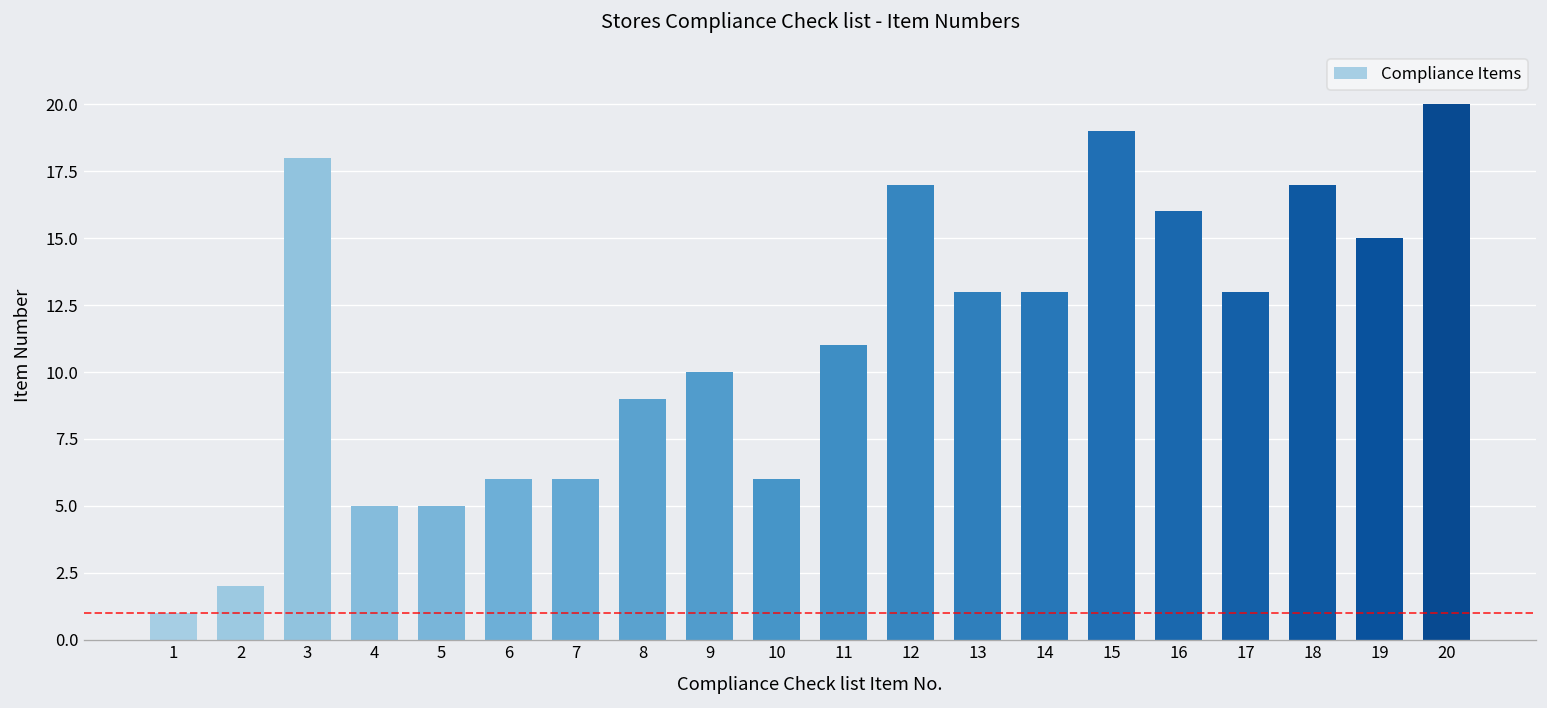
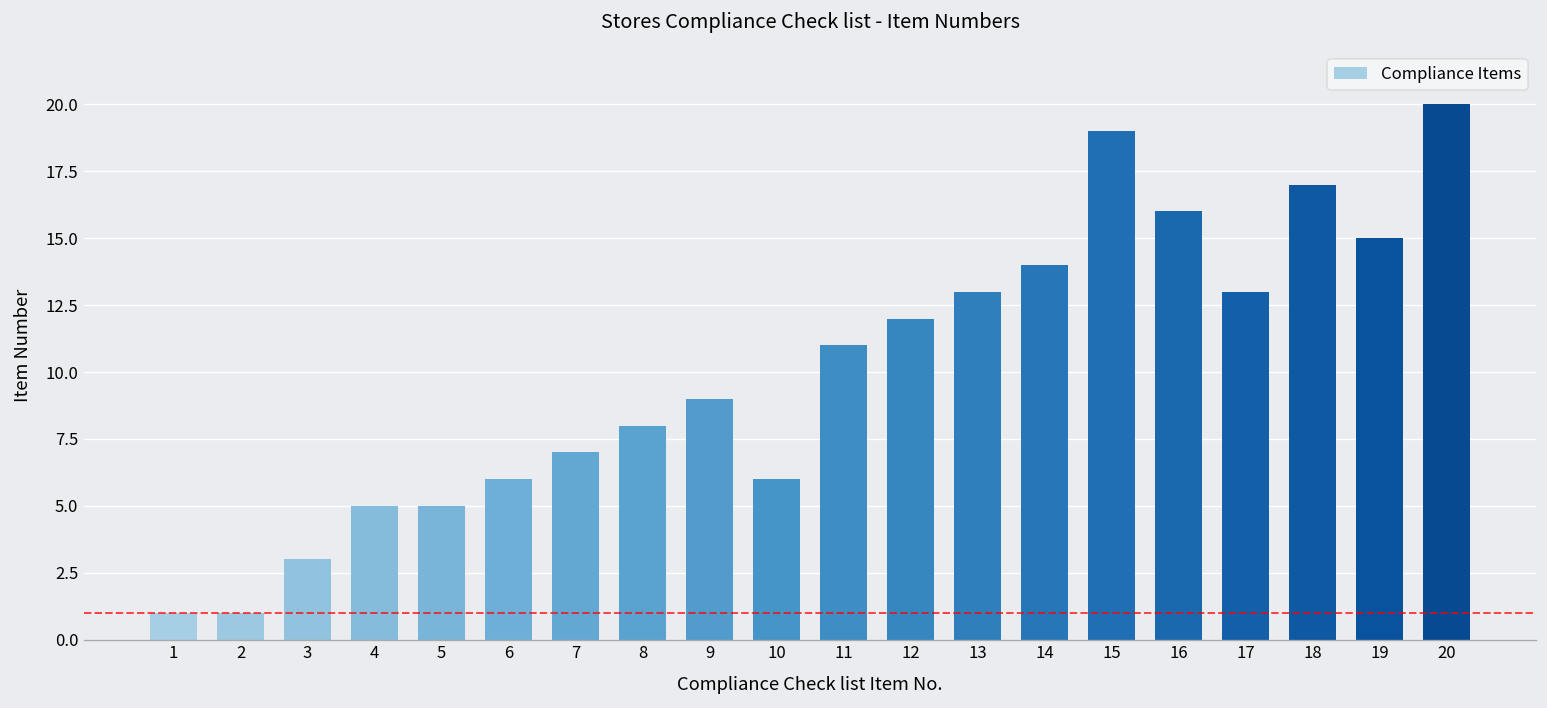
  {
    "1": 1,
-   "2": 2,
-   "3": 18,
+   "2": 1,
+   "3": 3,
    "4": 5,
    "5": 5,
    "6": 6,
-   "7": 6,
-   "8": 9,
-   "9": 10,
+   "7": 7,
+   "8": 8,
+   "9": 9,
    "10": 6,
    "11": 11,
-   "12": 17,
+   "12": 12,
    "13": 13,
-   "14": 13,
+   "14": 14,
    "15": 19,
    "16": 16,
    "17": 13,
    "18": 17,
    "19": 15,
    "20": 20
  }
